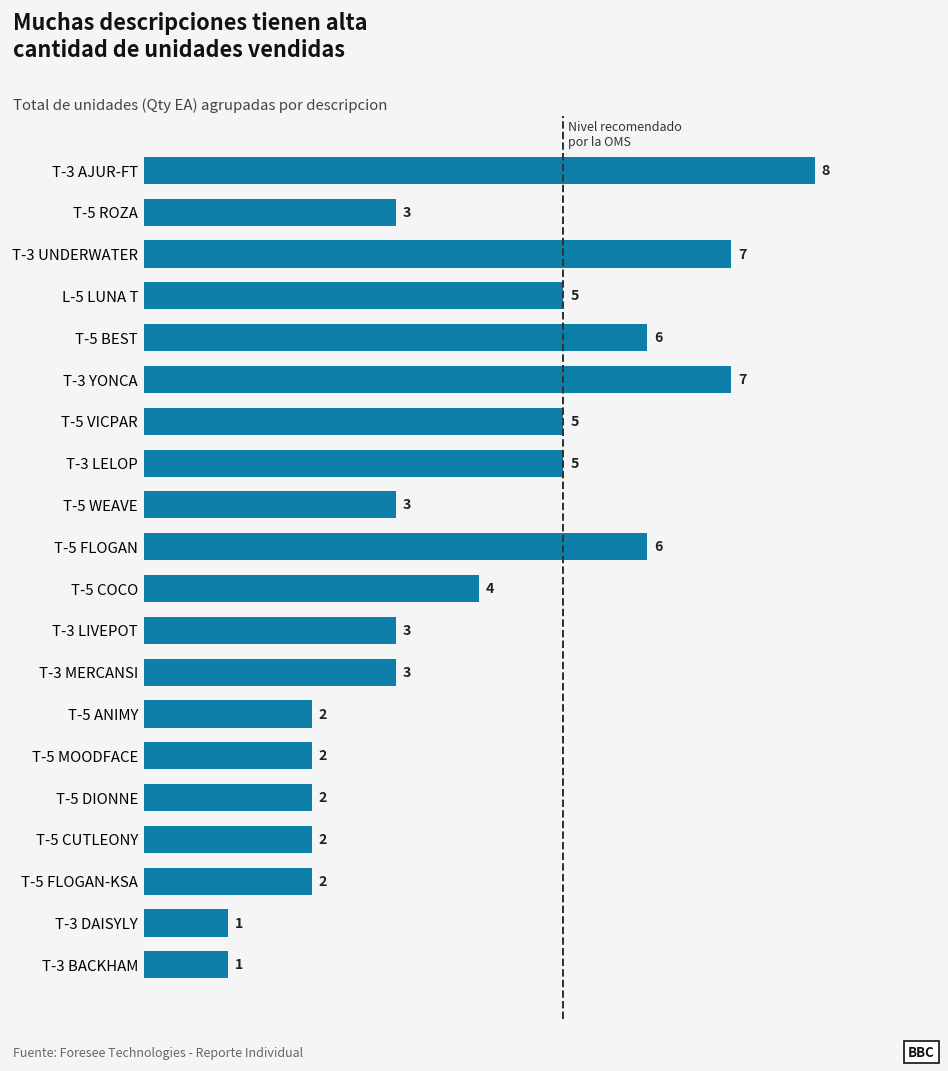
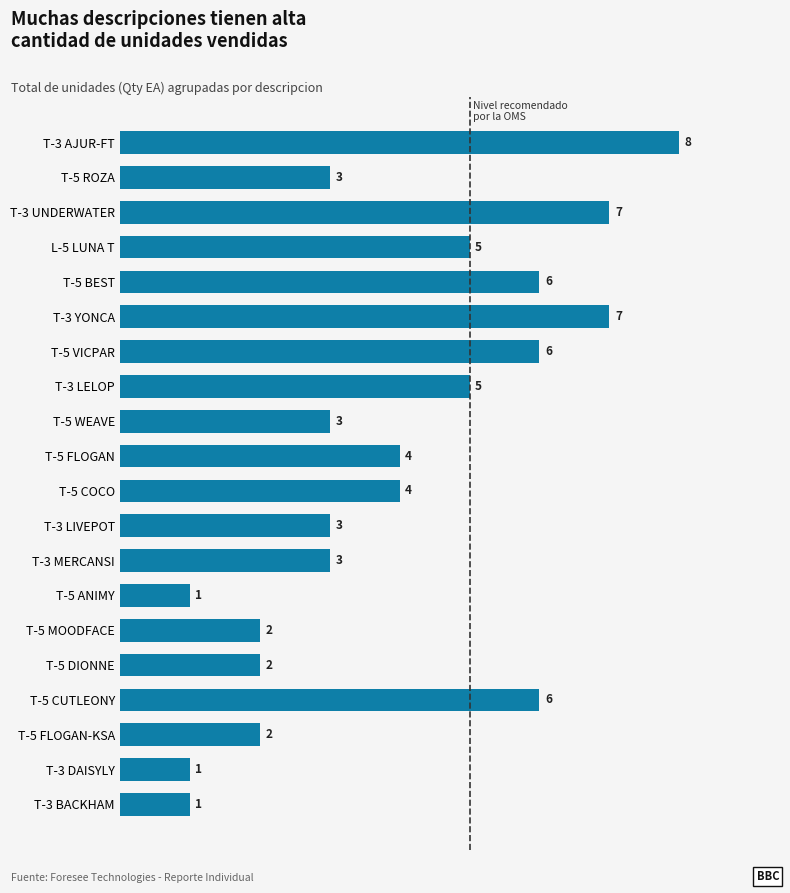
  {
    "T-3 AJUR-FT": 8,
    "T-5 ROZA": 3,
    "T-3 UNDERWATER": 7,
    "L-5 LUNA T": 5,
    "T-5 BEST": 6,
    "T-3 YONCA": 7,
-   "T-5 VICPAR": 5,
+   "T-5 VICPAR": 6,
    "T-3 LELOP": 5,
    "T-5 WEAVE": 3,
-   "T-5 FLOGAN": 6,
+   "T-5 FLOGAN": 4,
    "T-5 COCO": 4,
    "T-3 LIVEPOT": 3,
    "T-3 MERCANSI": 3,
-   "T-5 ANIMY": 2,
+   "T-5 ANIMY": 1,
    "T-5 MOODFACE": 2,
    "T-5 DIONNE": 2,
-   "T-5 CUTLEONY": 2,
+   "T-5 CUTLEONY": 6,
    "T-5 FLOGAN-KSA": 2,
    "T-3 DAISYLY": 1,
    "T-3 BACKHAM": 1
  }
